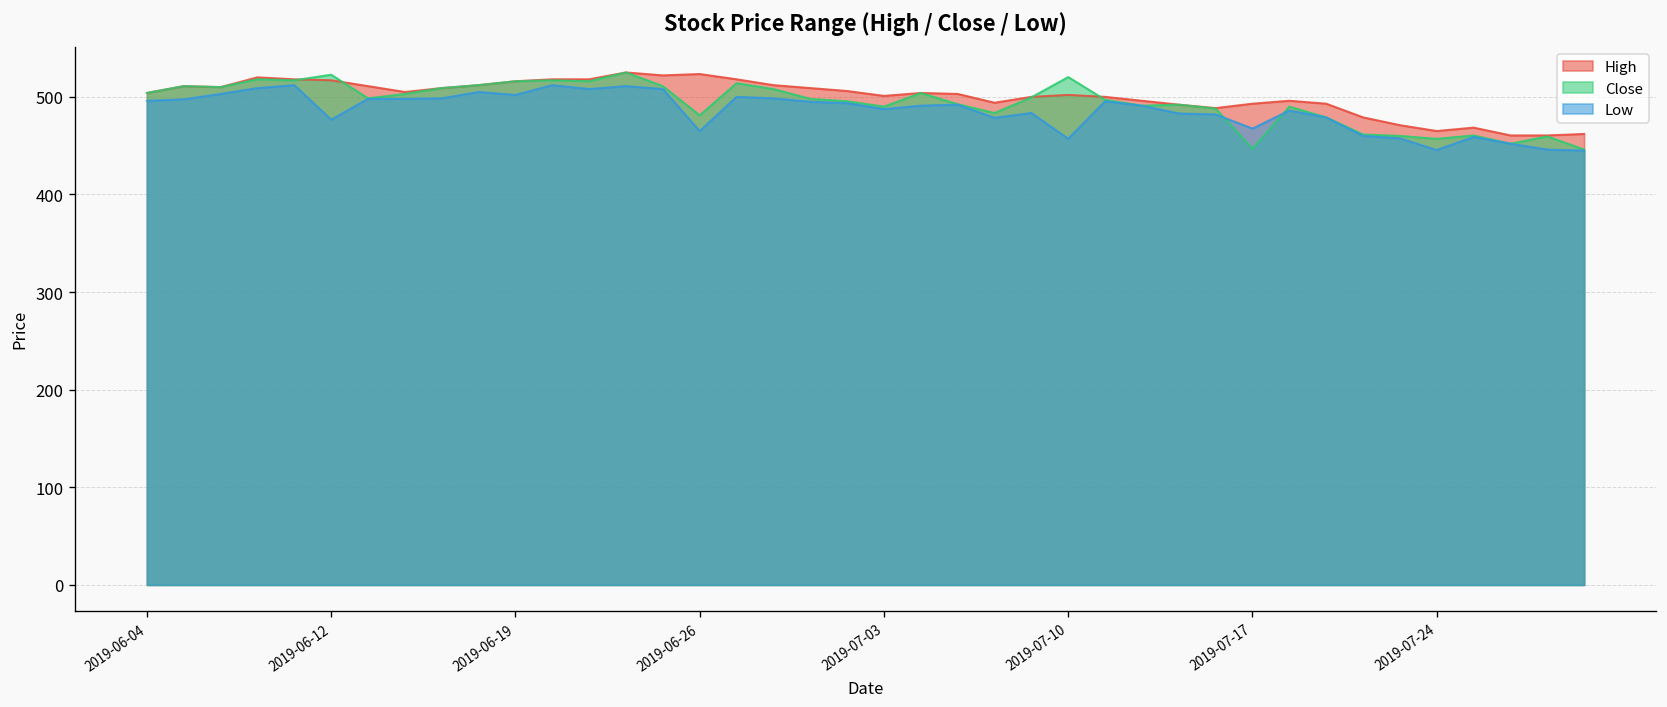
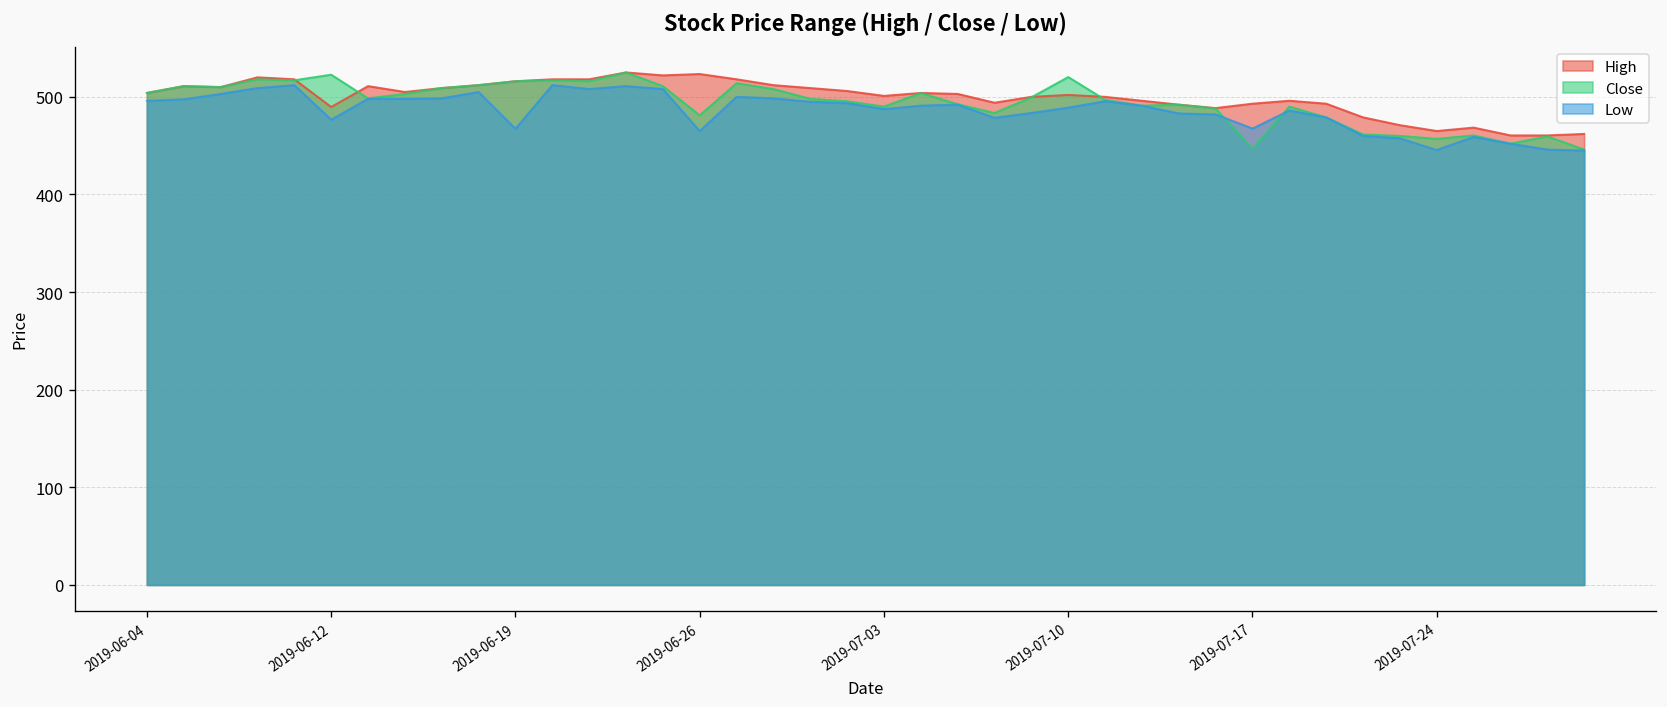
  {
    "High": {
-     "2019-06-12": 520,
+     "2019-06-12": 490,
      "2019-06-26": 520,
      "2019-07-03": 500,
      "2019-07-10": 500,
      "2019-07-17": 490,
      "2019-07-24": 470
    },
    "Close": {
      "2019-06-12": 520,
      "2019-06-26": 480,
      "2019-07-10": 520,
      "2019-07-17": 450,
      "2019-07-24": 460
    },
    "Low": {
      "2019-06-04": 500,
      "2019-06-12": 480,
-     "2019-06-19": 500,
+     "2019-06-19": 470,
      "2019-06-26": 460,
-     "2019-07-10": 460,
+     "2019-07-10": 490,
      "2019-07-17": 470,
      "2019-07-24": 450
    }
  }
